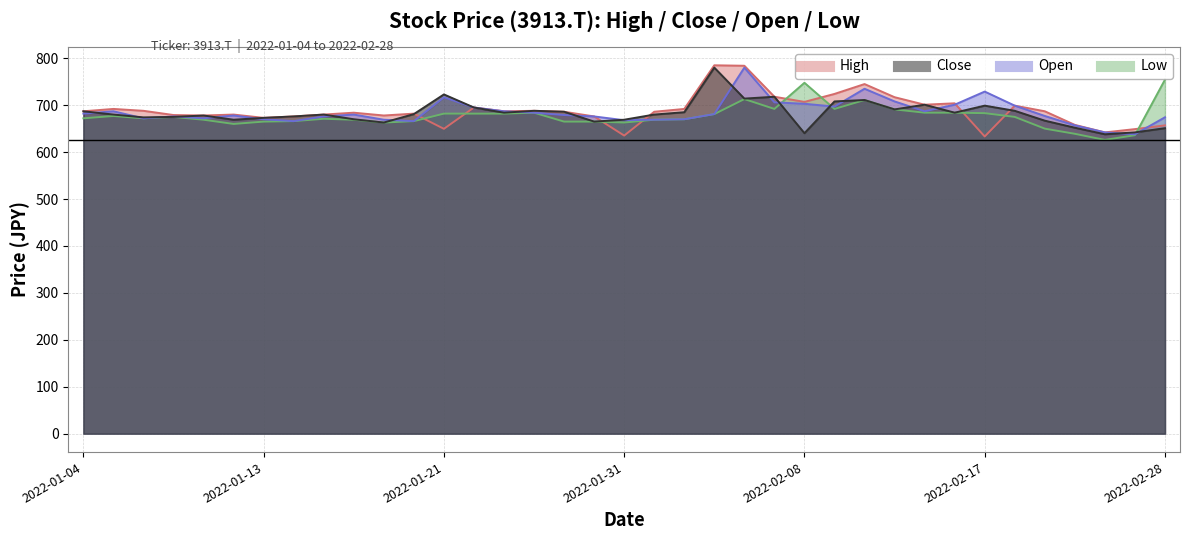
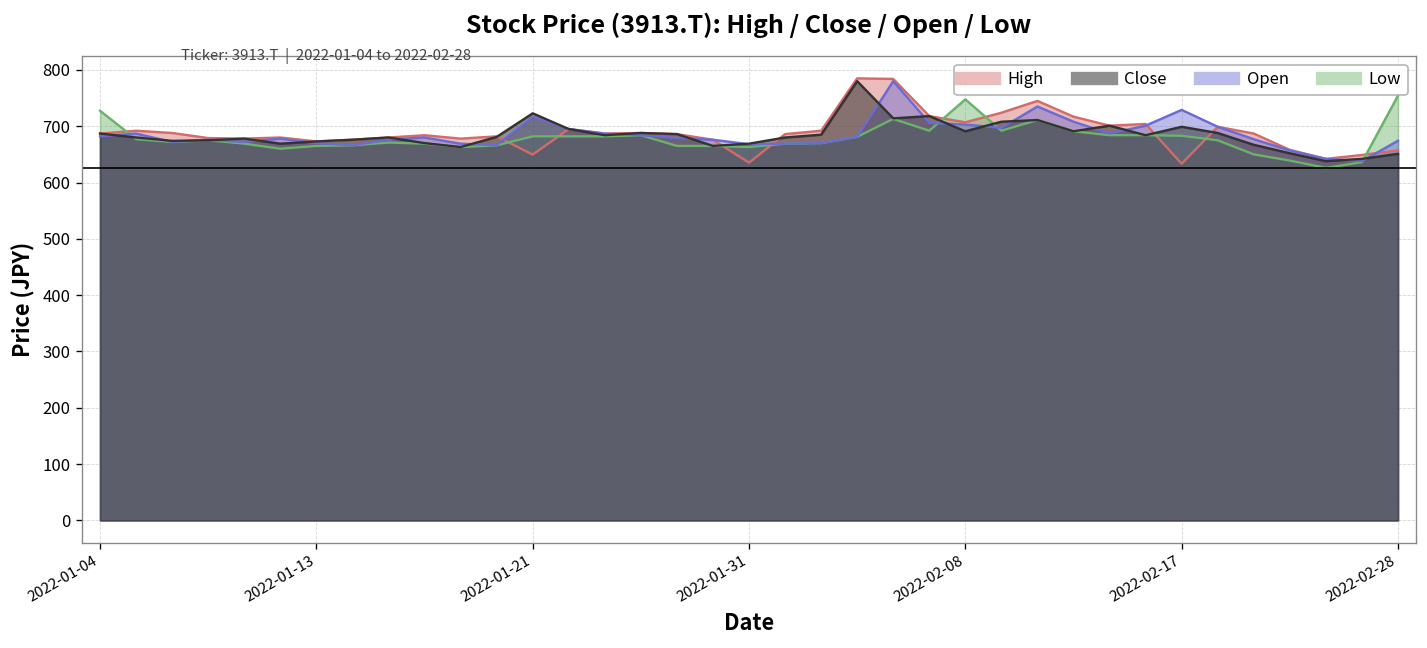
  {
    "High": {
      "2022-01-21": 650,
      "2022-01-31": 640,
      "2022-02-17": 630,
      "2022-02-28": 660
    },
    "Low": {
-     "2022-01-04": 670,
+     "2022-01-04": 730,
      "2022-01-21": 680,
      "2022-02-08": 750,
      "2022-02-17": 680,
      "2022-02-28": 750
    },
    "Open": {
      "2022-01-21": 720,
      "2022-02-17": 730,
      "2022-02-28": 670
    },
    "Close": {
      "2022-01-21": 720,
-     "2022-02-08": 640,
+     "2022-02-08": 690,
      "2022-02-17": 700,
      "2022-02-28": 650
    }
  }
